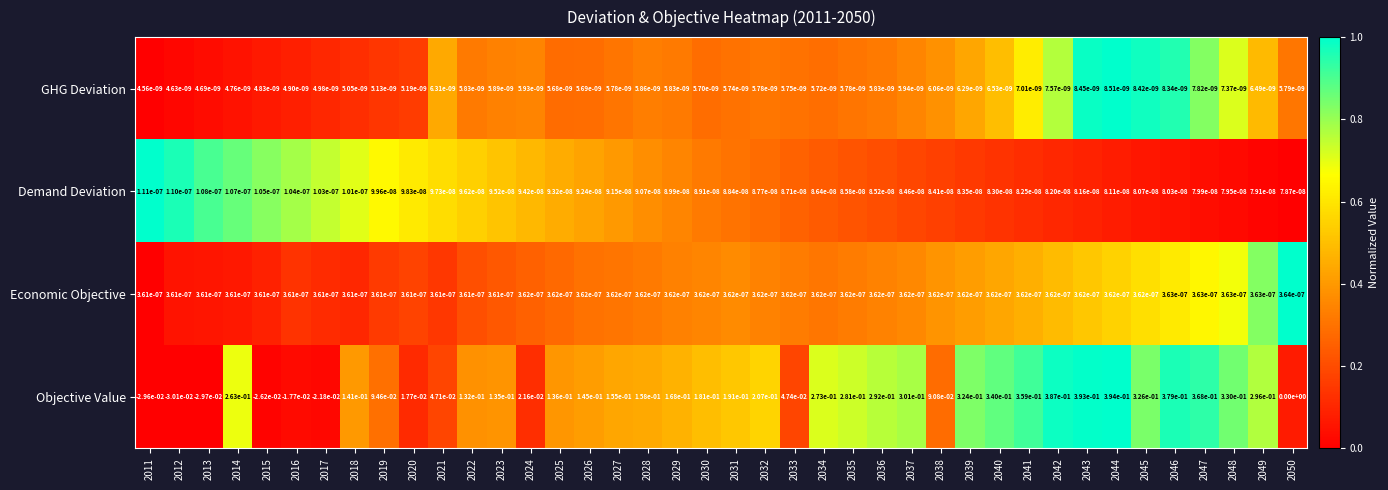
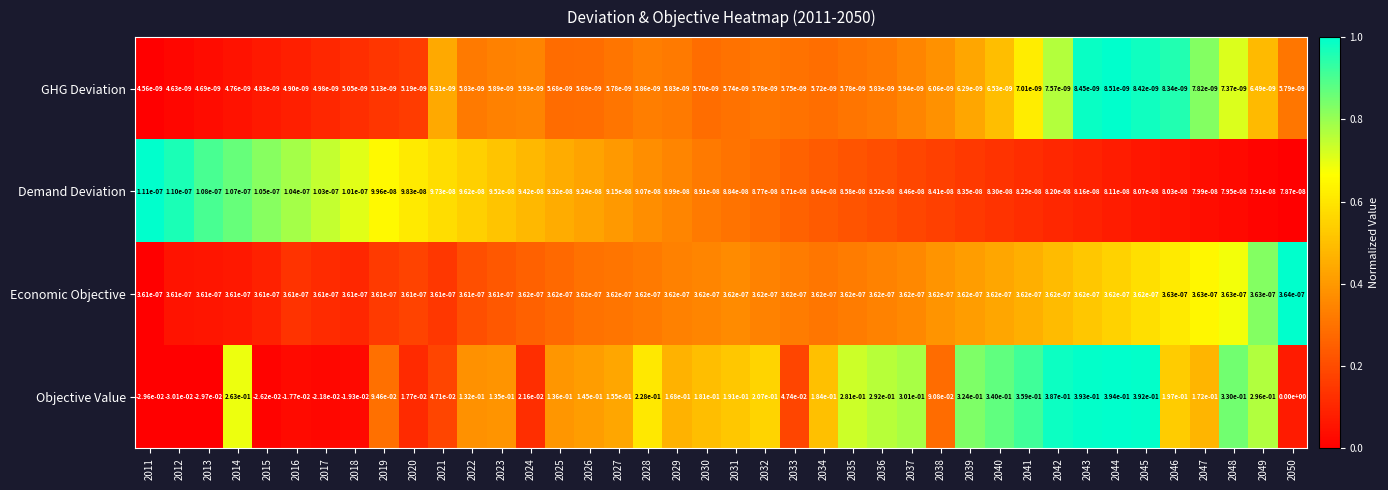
  {
    "GHG Deviation": {
      "2011": "4.56e-09",
      "2012": "4.63e-09",
      "2013": "4.69e-09",
      "2014": "4.76e-09",
      "2015": "4.83e-09",
      "2016": "4.90e-09",
      "2017": "4.98e-09",
      "2018": "5.05e-09",
      "2019": "5.13e-09",
      "2020": "5.19e-09",
      "2021": "6.31e-09",
      "2022": "5.83e-09",
      "2023": "5.89e-09",
      "2024": "5.93e-09",
      "2025": "5.68e-09",
      "2026": "5.69e-09",
      "2027": "5.78e-09",
      "2028": "5.86e-09",
      "2029": "5.83e-09",
      "2030": "5.70e-09",
      "2031": "5.74e-09",
      "2032": "5.78e-09",
      "2033": "5.75e-09",
      "2034": "5.72e-09",
      "2035": "5.78e-09",
      "2036": "5.83e-09",
      "2037": "5.94e-09",
      "2038": "6.06e-09",
      "2039": "6.29e-09",
      "2040": "6.53e-09",
      "2041": "7.01e-09",
      "2042": "7.57e-09",
      "2043": "8.45e-09",
      "2044": "8.51e-09",
      "2045": "8.42e-09",
      "2046": "8.34e-09",
      "2047": "7.82e-09",
      "2048": "7.37e-09",
      "2049": "6.49e-09",
      "2050": "5.79e-09"
    },
    "Demand Deviation": {
      "2011": "1.11e-07",
      "2012": "1.10e-07",
      "2013": "1.08e-07",
      "2014": "1.07e-07",
      "2015": "1.05e-07",
      "2016": "1.04e-07",
      "2017": "1.03e-07",
      "2018": "1.01e-07",
      "2019": "9.96e-08",
      "2020": "9.83e-08",
      "2021": "9.73e-08",
      "2022": "9.62e-08",
      "2023": "9.52e-08",
      "2024": "9.42e-08",
      "2025": "9.32e-08",
      "2026": "9.24e-08",
      "2027": "9.15e-08",
      "2028": "9.07e-08",
      "2029": "8.99e-08",
      "2030": "8.91e-08",
      "2031": "8.84e-08",
      "2032": "8.77e-08",
      "2033": "8.71e-08",
      "2034": "8.64e-08",
      "2035": "8.58e-08",
      "2036": "8.52e-08",
      "2037": "8.46e-08",
      "2038": "8.41e-08",
      "2039": "8.35e-08",
      "2040": "8.30e-08",
      "2041": "8.25e-08",
      "2042": "8.20e-08",
      "2043": "8.16e-08",
      "2044": "8.11e-08",
      "2045": "8.07e-08",
      "2046": "8.03e-08",
      "2047": "7.99e-08",
      "2048": "7.95e-08",
      "2049": "7.91e-08",
      "2050": "7.87e-08"
    },
    "Economic Objective": {
      "2011": "3.61e-07",
      "2012": "3.61e-07",
      "2013": "3.61e-07",
      "2014": "3.61e-07",
      "2015": "3.61e-07",
      "2016": "3.61e-07",
      "2017": "3.61e-07",
      "2018": "3.61e-07",
      "2019": "3.61e-07",
      "2020": "3.61e-07",
      "2021": "3.61e-07",
      "2022": "3.61e-07",
      "2023": "3.61e-07",
      "2024": "3.62e-07",
      "2025": "3.62e-07",
      "2026": "3.62e-07",
      "2027": "3.62e-07",
      "2028": "3.62e-07",
      "2029": "3.62e-07",
      "2030": "3.62e-07",
      "2031": "3.62e-07",
      "2032": "3.62e-07",
      "2033": "3.62e-07",
      "2034": "3.62e-07",
      "2035": "3.62e-07",
      "2036": "3.62e-07",
      "2037": "3.62e-07",
      "2038": "3.62e-07",
      "2039": "3.62e-07",
      "2040": "3.62e-07",
      "2041": "3.62e-07",
      "2042": "3.62e-07",
      "2043": "3.62e-07",
      "2044": "3.62e-07",
      "2045": "3.62e-07",
      "2046": "3.63e-07",
      "2047": "3.63e-07",
      "2048": "3.63e-07",
      "2049": "3.63e-07",
      "2050": "3.64e-07"
    },
    "Objective Value": {
      "2011": "-2.96e-02",
      "2012": "-3.01e-02",
      "2013": "-2.97e-02",
      "2014": "2.63e-01",
      "2015": "-2.62e-02",
      "2016": "-1.77e-02",
      "2017": "-2.18e-02",
-     "2018": "1.41e-01",
+     "2018": "-1.93e-02",
      "2019": "9.46e-02",
      "2020": "1.77e-02",
      "2021": "4.71e-02",
      "2022": "1.32e-01",
      "2023": "1.35e-01",
      "2024": "2.16e-02",
      "2025": "1.36e-01",
      "2026": "1.45e-01",
      "2027": "1.55e-01",
-     "2028": "1.58e-01",
+     "2028": "2.28e-01",
      "2029": "1.68e-01",
      "2030": "1.81e-01",
      "2031": "1.91e-01",
      "2032": "2.07e-01",
      "2033": "4.74e-02",
-     "2034": "2.73e-01",
+     "2034": "1.84e-01",
      "2035": "2.81e-01",
      "2036": "2.92e-01",
      "2037": "3.01e-01",
      "2038": "9.08e-02",
      "2039": "3.24e-01",
      "2040": "3.40e-01",
      "2041": "3.59e-01",
      "2042": "3.87e-01",
      "2043": "3.93e-01",
      "2044": "3.94e-01",
-     "2045": "3.26e-01",
-     "2046": "3.79e-01",
-     "2047": "3.68e-01",
+     "2045": "3.92e-01",
+     "2046": "1.97e-01",
+     "2047": "1.72e-01",
      "2048": "3.30e-01",
      "2049": "2.96e-01",
      "2050": "0.00e+00"
    }
  }
